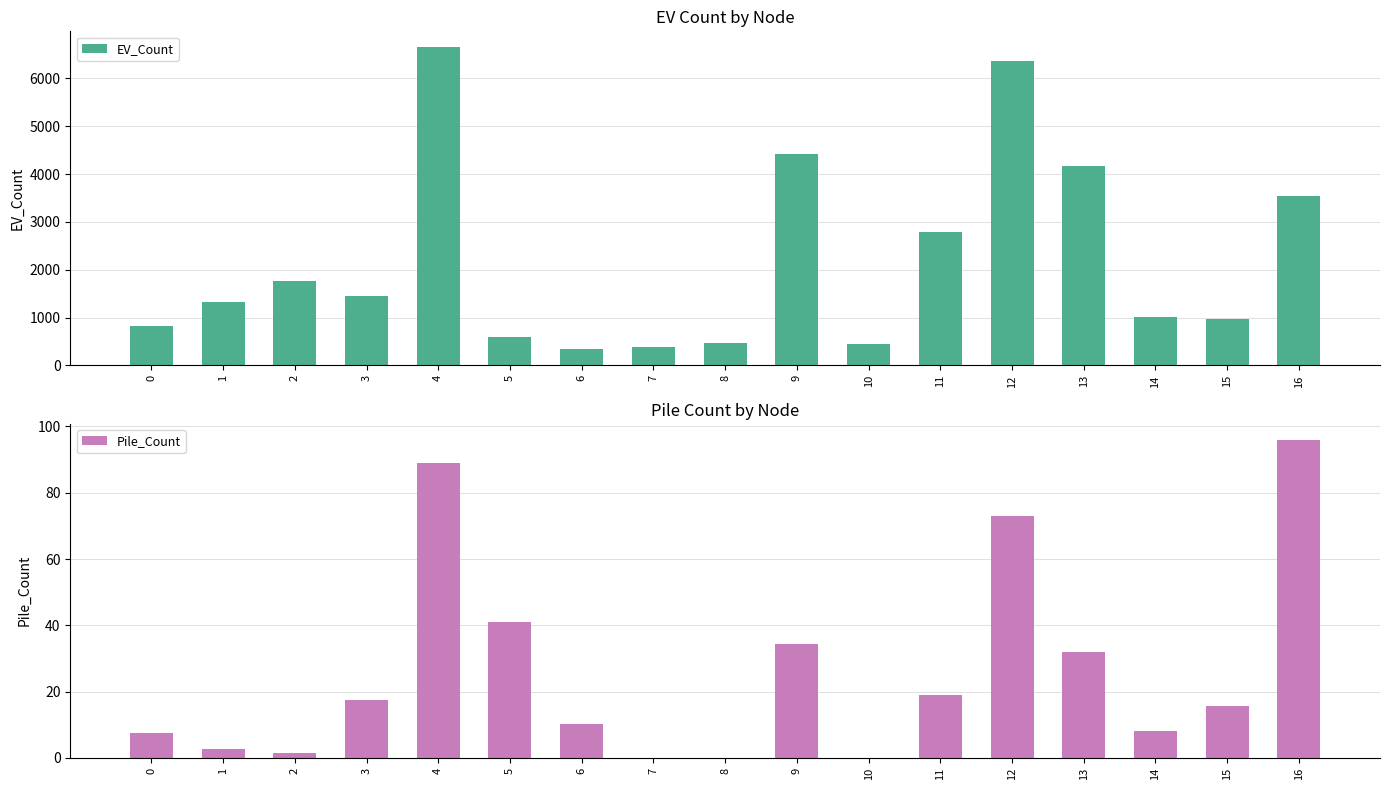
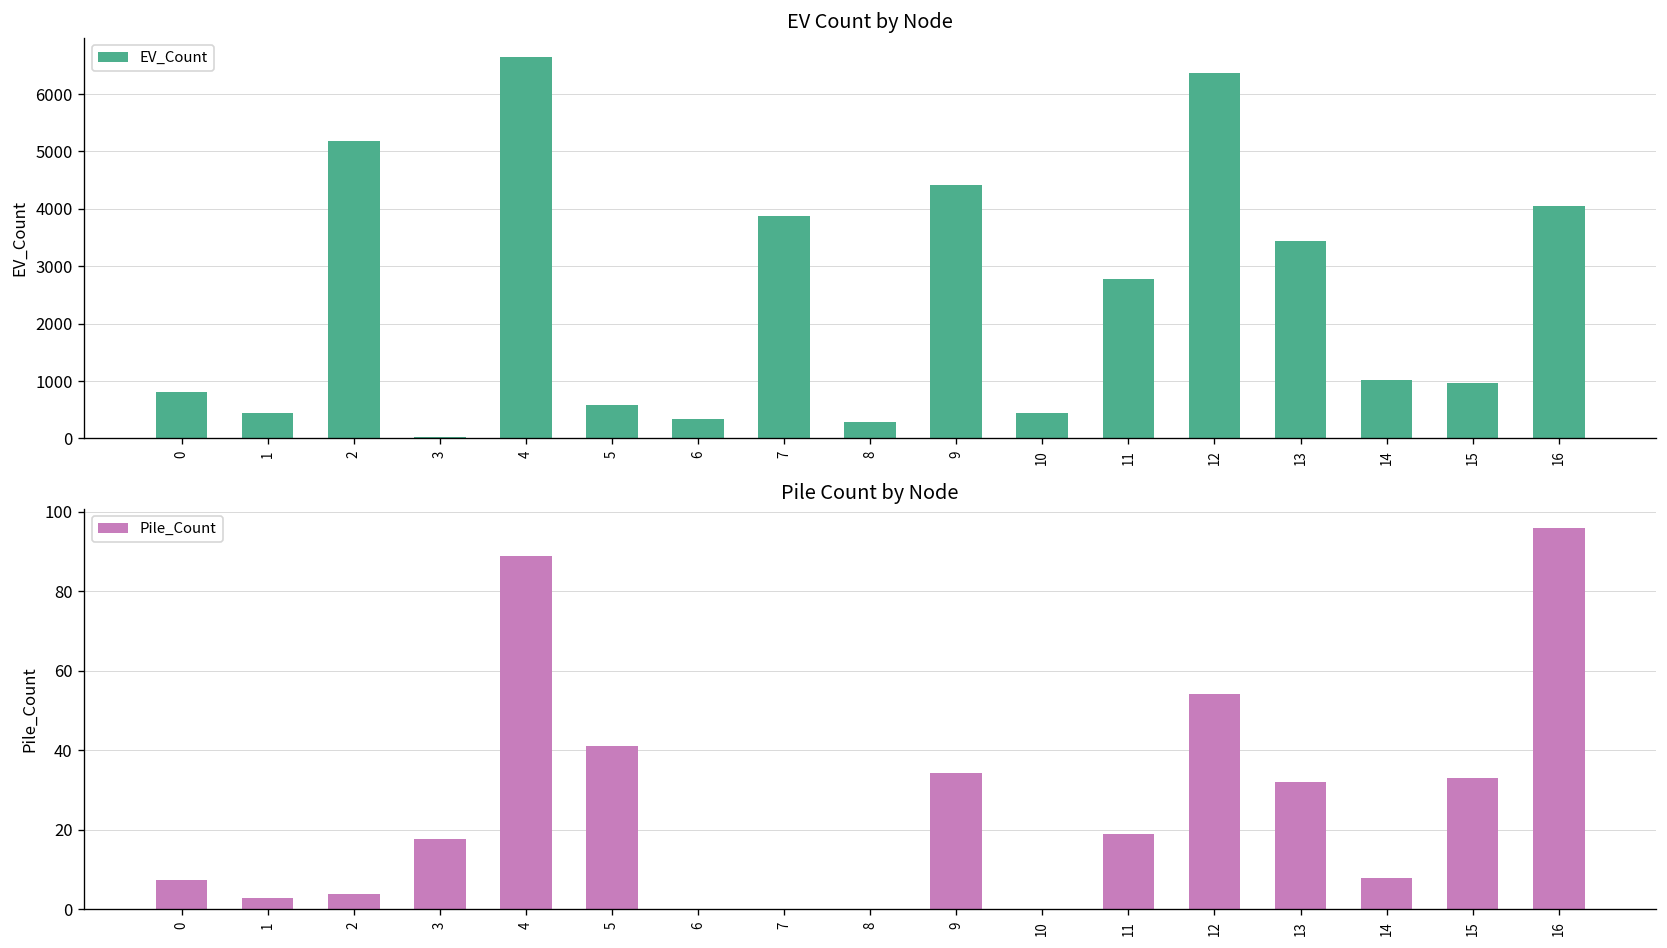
  {
    "EV Count by Node": {
      "0": 800,
-     "1": 1300,
-     "2": 1800,
-     "3": 1500,
+     "1": 400,
+     "2": 5200,
+     "3": 0,
      "4": 6700,
      "5": 600,
      "6": 300,
-     "7": 400,
-     "8": 500,
+     "7": 3900,
+     "8": 300,
      "9": 4400,
      "10": 400,
      "11": 2800,
      "12": 6400,
-     "13": 4200,
+     "13": 3400,
      "14": 1000,
      "15": 1000,
-     "16": 3500
+     "16": 4000
    },
    "Pile Count by Node": {
      "0": 7,
      "1": 3,
-     "2": 2,
+     "2": 4,
      "3": 18,
      "4": 89,
      "5": 41,
-     "6": 10,
+     "6": 0,
      "7": 0,
      "8": 0,
      "9": 34,
      "10": 0,
      "11": 19,
-     "12": 73,
+     "12": 54,
      "13": 32,
      "14": 8,
-     "15": 16,
+     "15": 33,
      "16": 96
    }
  }
